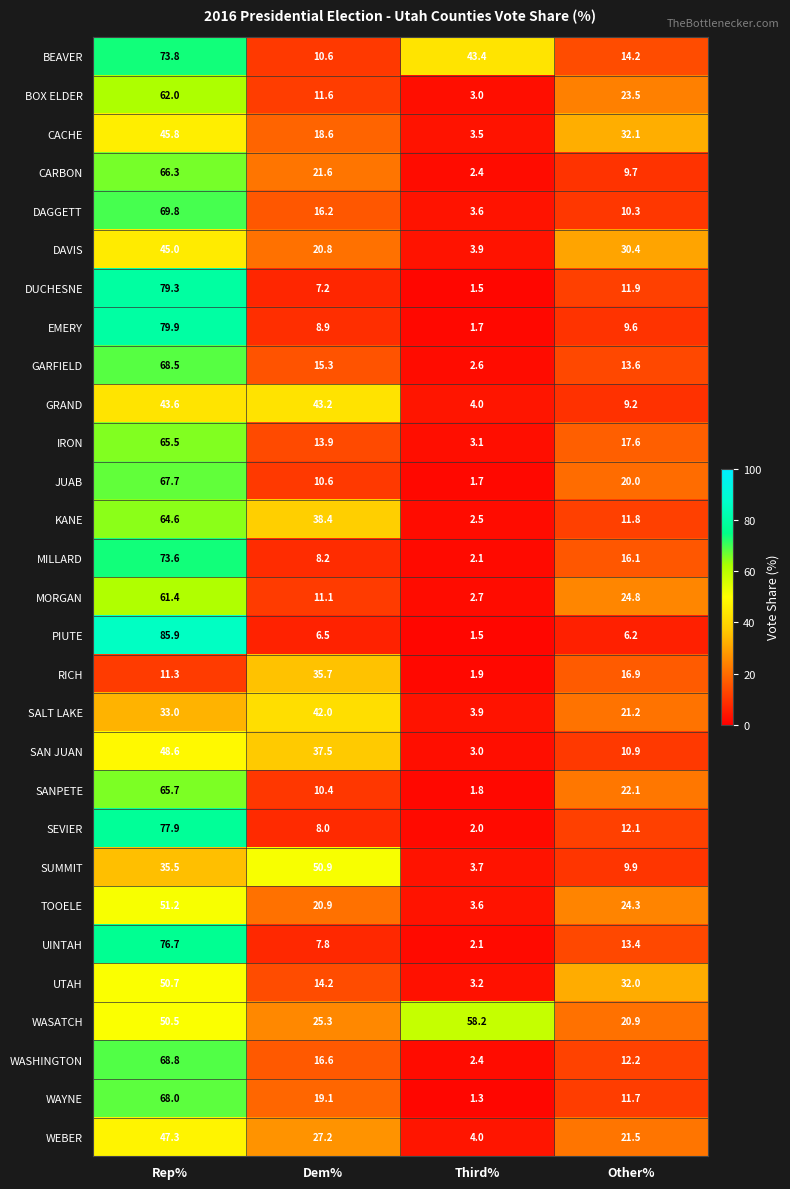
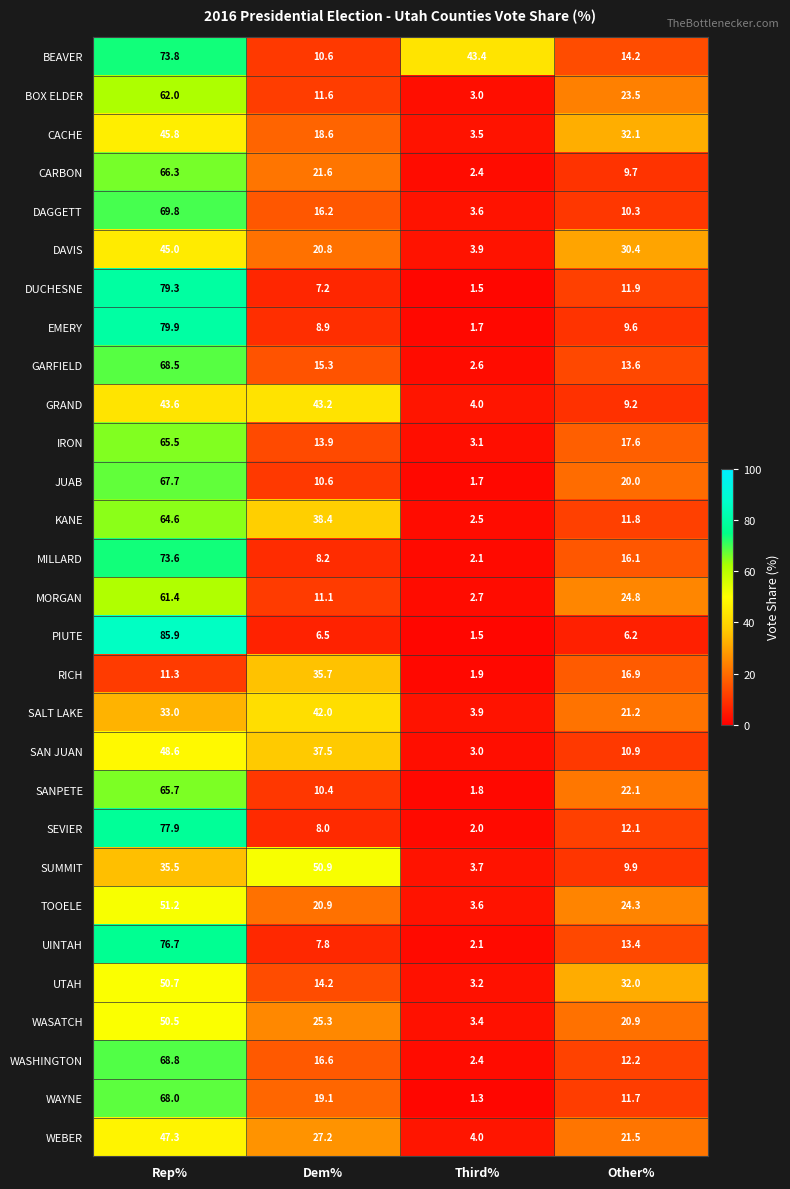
  {
    "BEAVER": {
      "Rep%": 73.8,
      "Dem%": 10.6,
      "Third%": 43.4,
      "Other%": 14.2
    },
    "BOX ELDER": {
      "Rep%": 62.0,
      "Dem%": 11.6,
      "Third%": 3.0,
      "Other%": 23.5
    },
    "CACHE": {
      "Rep%": 45.8,
      "Dem%": 18.6,
      "Third%": 3.5,
      "Other%": 32.1
    },
    "CARBON": {
      "Rep%": 66.3,
      "Dem%": 21.6,
      "Third%": 2.4,
      "Other%": 9.7
    },
    "DAGGETT": {
      "Rep%": 69.8,
      "Dem%": 16.2,
      "Third%": 3.6,
      "Other%": 10.3
    },
    "DAVIS": {
      "Rep%": 45.0,
      "Dem%": 20.8,
      "Third%": 3.9,
      "Other%": 30.4
    },
    "DUCHESNE": {
      "Rep%": 79.3,
      "Dem%": 7.2,
      "Third%": 1.5,
      "Other%": 11.9
    },
    "EMERY": {
      "Rep%": 79.9,
      "Dem%": 8.9,
      "Third%": 1.7,
      "Other%": 9.6
    },
    "GARFIELD": {
      "Rep%": 68.5,
      "Dem%": 15.3,
      "Third%": 2.6,
      "Other%": 13.6
    },
    "GRAND": {
      "Rep%": 43.6,
      "Dem%": 43.2,
      "Third%": 4.0,
      "Other%": 9.2
    },
    "IRON": {
      "Rep%": 65.5,
      "Dem%": 13.9,
      "Third%": 3.1,
      "Other%": 17.6
    },
    "JUAB": {
      "Rep%": 67.7,
      "Dem%": 10.6,
      "Third%": 1.7,
      "Other%": 20.0
    },
    "KANE": {
      "Rep%": 64.6,
      "Dem%": 38.4,
      "Third%": 2.5,
      "Other%": 11.8
    },
    "MILLARD": {
      "Rep%": 73.6,
      "Dem%": 8.2,
      "Third%": 2.1,
      "Other%": 16.1
    },
    "MORGAN": {
      "Rep%": 61.4,
      "Dem%": 11.1,
      "Third%": 2.7,
      "Other%": 24.8
    },
    "PIUTE": {
      "Rep%": 85.9,
      "Dem%": 6.5,
      "Third%": 1.5,
      "Other%": 6.2
    },
    "RICH": {
      "Rep%": 11.3,
      "Dem%": 35.7,
      "Third%": 1.9,
      "Other%": 16.9
    },
    "SALT LAKE": {
      "Rep%": 33.0,
      "Dem%": 42.0,
      "Third%": 3.9,
      "Other%": 21.2
    },
    "SAN JUAN": {
      "Rep%": 48.6,
      "Dem%": 37.5,
      "Third%": 3.0,
      "Other%": 10.9
    },
    "SANPETE": {
      "Rep%": 65.7,
      "Dem%": 10.4,
      "Third%": 1.8,
      "Other%": 22.1
    },
    "SEVIER": {
      "Rep%": 77.9,
      "Dem%": 8.0,
      "Third%": 2.0,
      "Other%": 12.1
    },
    "SUMMIT": {
      "Rep%": 35.5,
      "Dem%": 50.9,
      "Third%": 3.7,
      "Other%": 9.9
    },
    "TOOELE": {
      "Rep%": 51.2,
      "Dem%": 20.9,
      "Third%": 3.6,
      "Other%": 24.3
    },
    "UINTAH": {
      "Rep%": 76.7,
      "Dem%": 7.8,
      "Third%": 2.1,
      "Other%": 13.4
    },
    "UTAH": {
      "Rep%": 50.7,
      "Dem%": 14.2,
      "Third%": 3.2,
      "Other%": 32.0
    },
    "WASATCH": {
      "Rep%": 50.5,
      "Dem%": 25.3,
-     "Third%": 58.2,
+     "Third%": 3.4,
      "Other%": 20.9
    },
    "WASHINGTON": {
      "Rep%": 68.8,
      "Dem%": 16.6,
      "Third%": 2.4,
      "Other%": 12.2
    },
    "WAYNE": {
      "Rep%": 68.0,
      "Dem%": 19.1,
      "Third%": 1.3,
      "Other%": 11.7
    },
    "WEBER": {
      "Rep%": 47.3,
      "Dem%": 27.2,
      "Third%": 4.0,
      "Other%": 21.5
    }
  }
